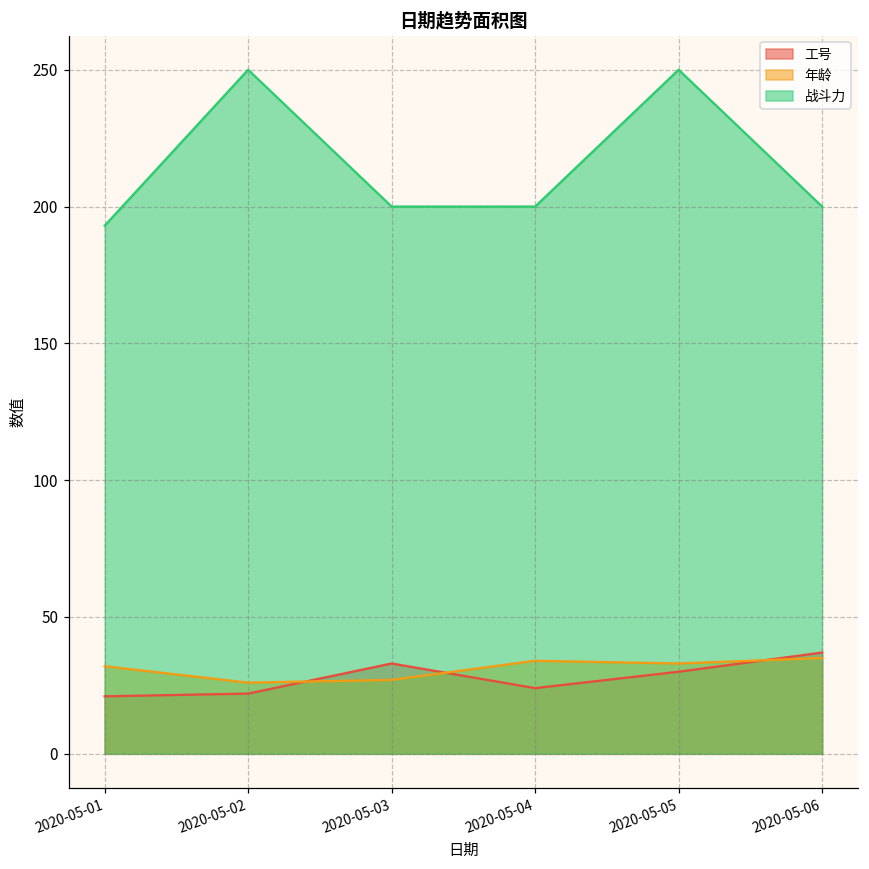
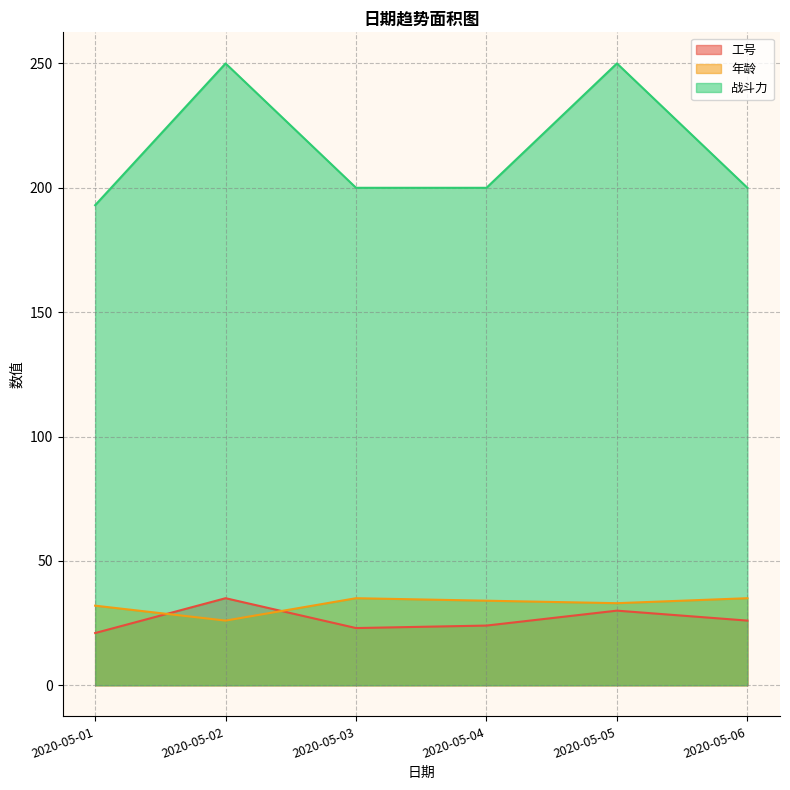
  {
    "工号": {
      "2020-05-01": 21,
-     "2020-05-02": 22,
-     "2020-05-03": 33,
+     "2020-05-02": 35,
+     "2020-05-03": 23,
      "2020-05-04": 24,
      "2020-05-05": 30,
-     "2020-05-06": 37
+     "2020-05-06": 26
    },
    "年龄": {
      "2020-05-01": 32,
      "2020-05-02": 26,
-     "2020-05-03": 27,
+     "2020-05-03": 35,
      "2020-05-04": 34,
      "2020-05-05": 33,
      "2020-05-06": 35
    },
    "战斗力": {
      "2020-05-01": 193,
      "2020-05-02": 250,
      "2020-05-03": 200,
      "2020-05-04": 200,
      "2020-05-05": 250,
      "2020-05-06": 200
    }
  }
